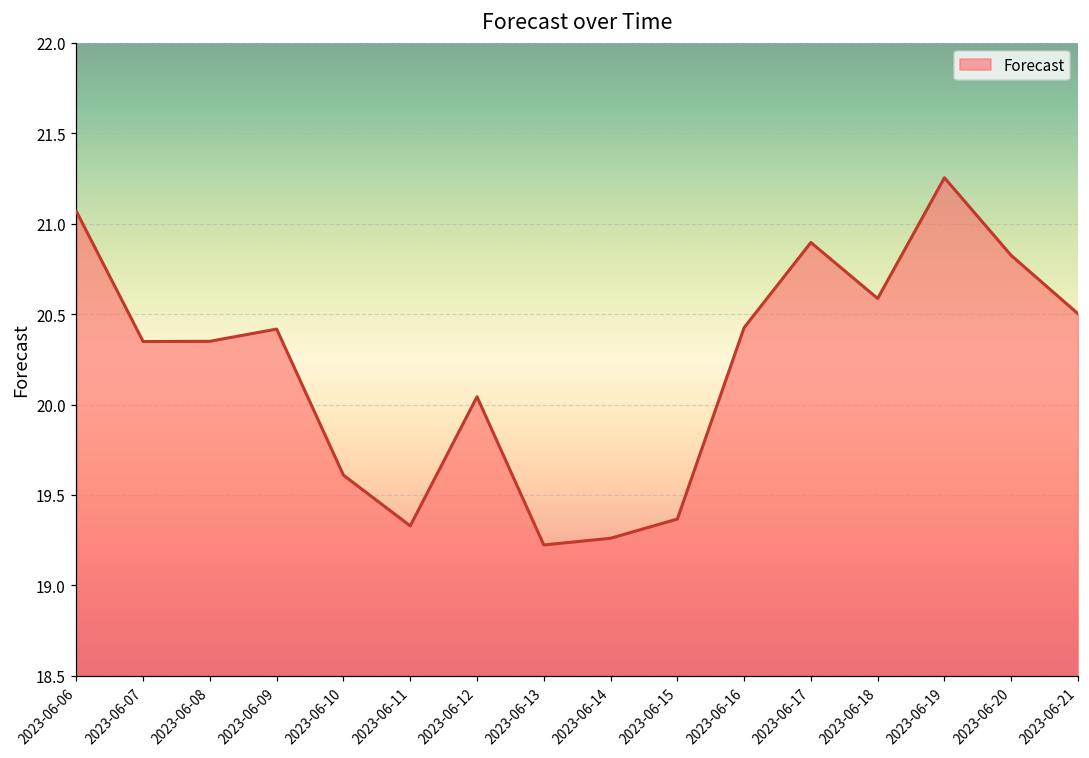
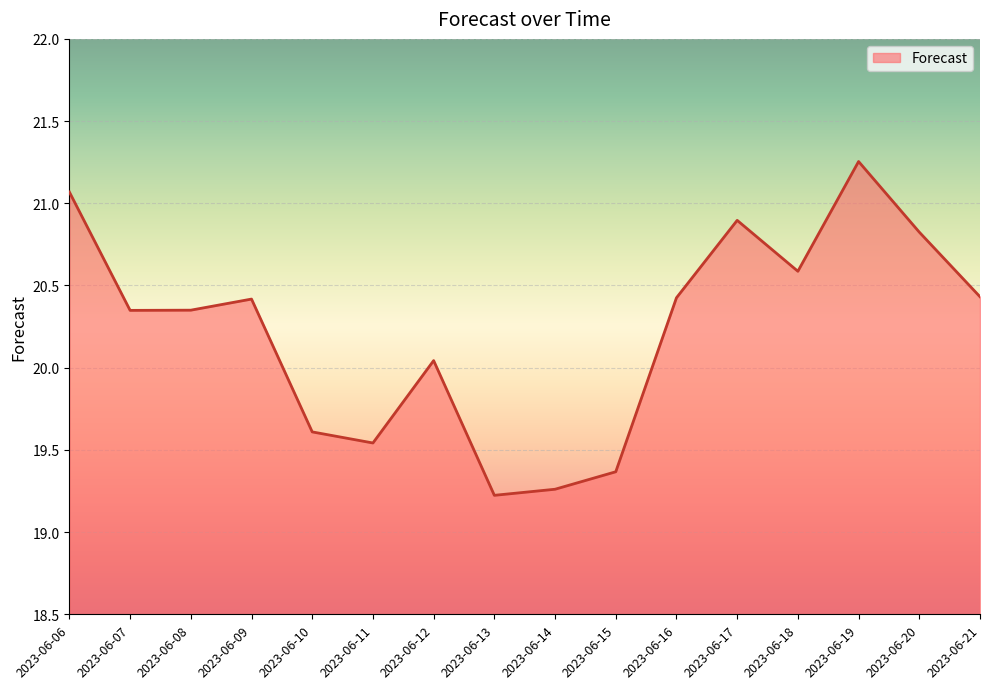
  {
    "2023-06-06": 21.07,
    "2023-06-07": 20.35,
    "2023-06-08": 20.35,
    "2023-06-09": 20.42,
    "2023-06-10": 19.61,
-   "2023-06-11": 19.33,
+   "2023-06-11": 19.54,
    "2023-06-12": 20.04,
    "2023-06-13": 19.22,
    "2023-06-14": 19.26,
    "2023-06-15": 19.37,
    "2023-06-16": 20.43,
    "2023-06-17": 20.90,
    "2023-06-18": 20.59,
    "2023-06-19": 21.25,
    "2023-06-20": 20.82,
-   "2023-06-21": 20.50
+   "2023-06-21": 20.43
  }
